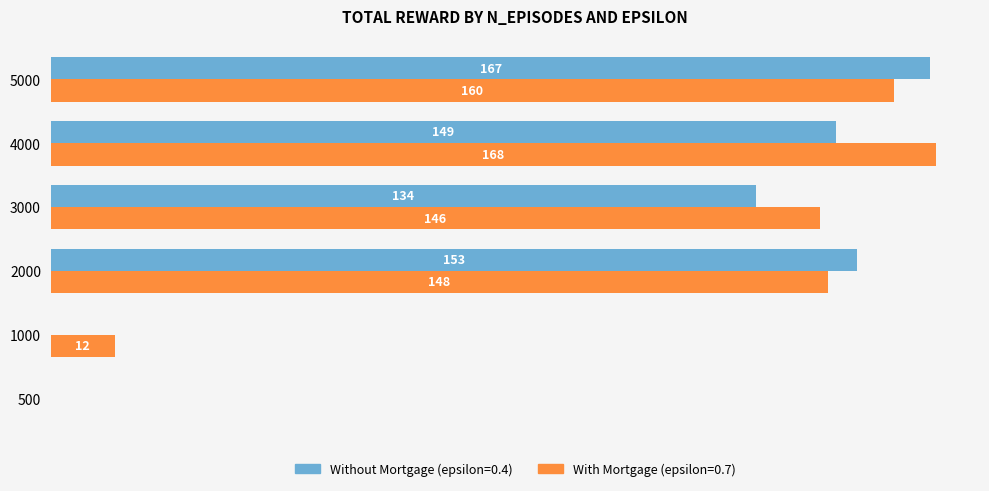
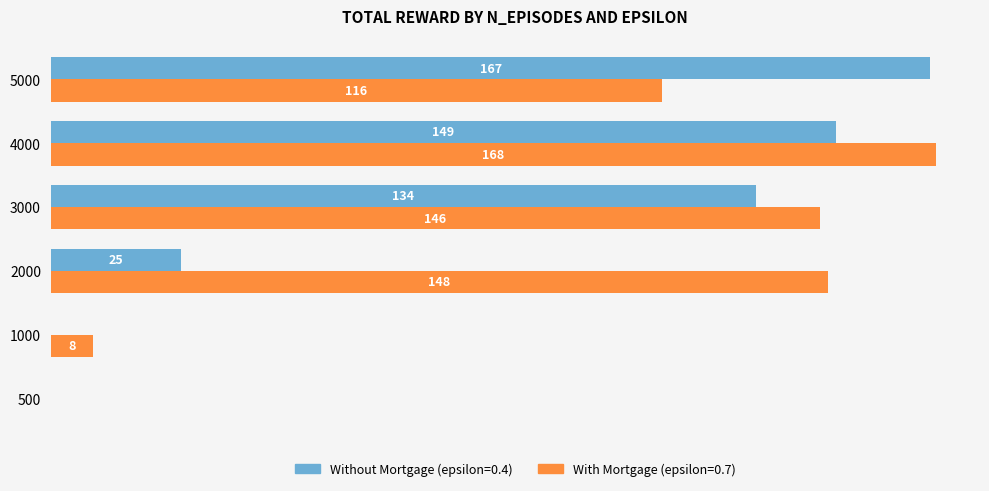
  {
    "Without Mortgage (epsilon=0.4)": {
      "5000": 167,
      "4000": 149,
      "3000": 134,
-     "2000": 153
+     "2000": 25
    },
    "With Mortgage (epsilon=0.7)": {
-     "5000": 160,
+     "5000": 116,
      "4000": 168,
      "3000": 146,
      "2000": 148,
-     "1000": 12
+     "1000": 8
    }
  }
